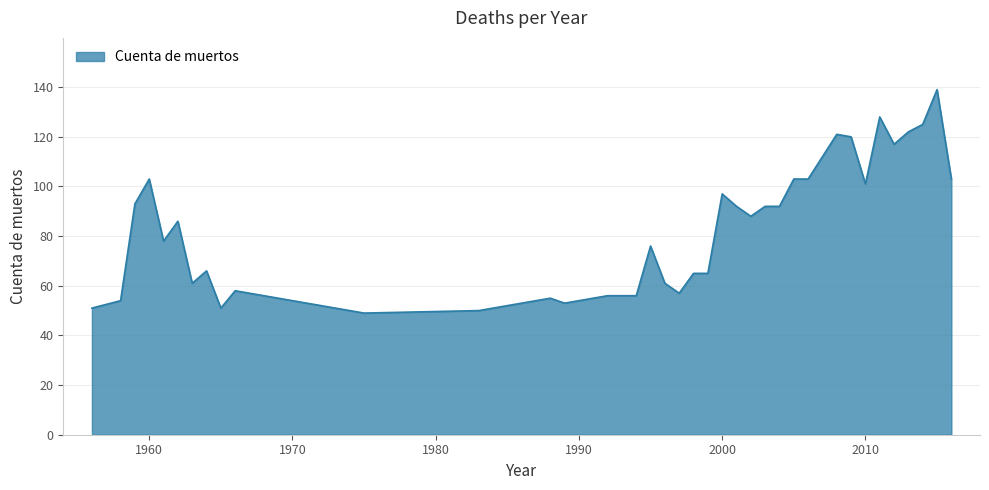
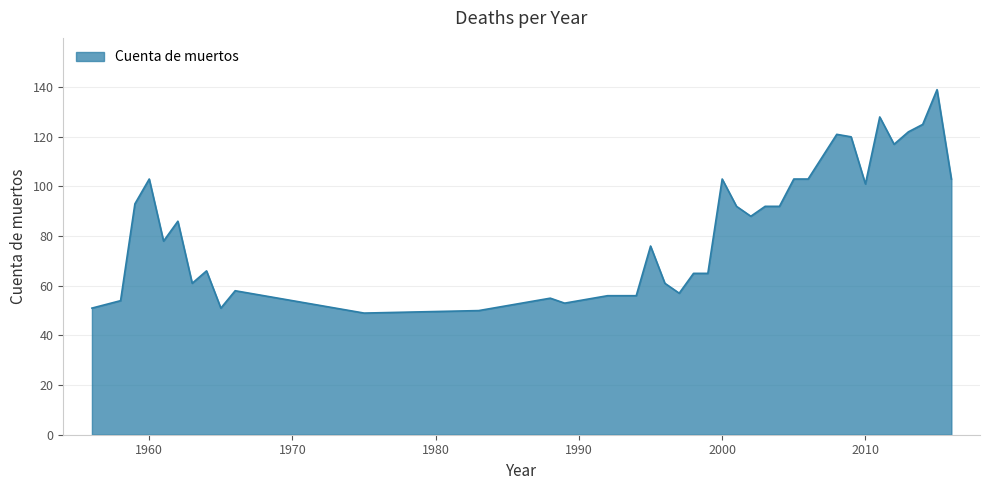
  {
    "1960": 103,
-   "2000": 97,
+   "2000": 103,
    "2010": 101
  }
